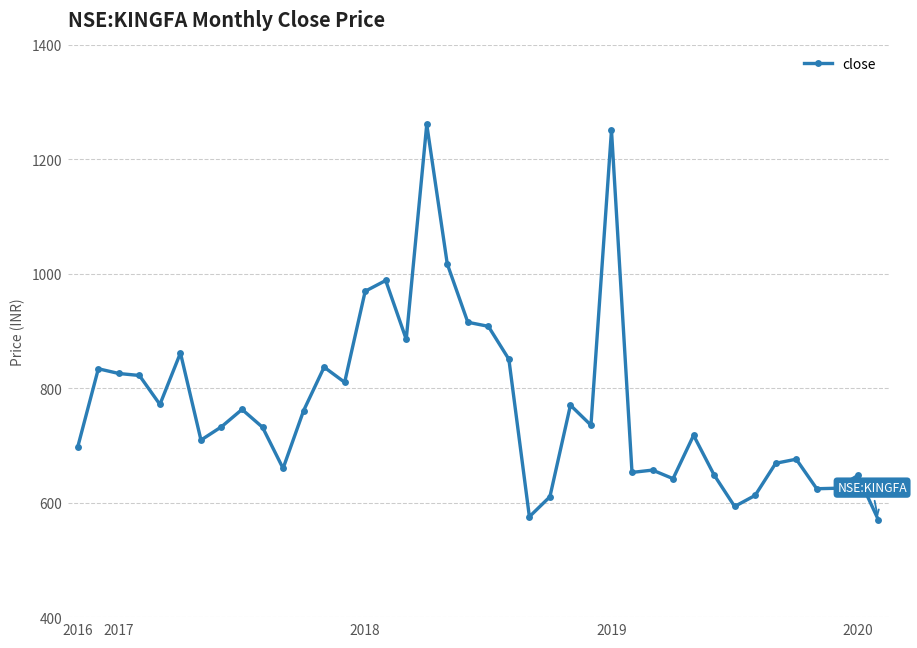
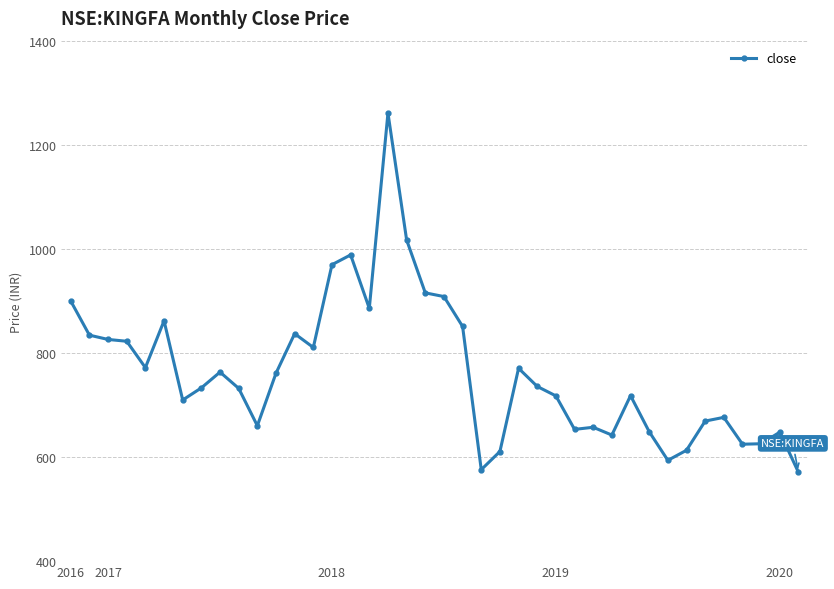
  {
-   "2016": 700,
+   "2016": 900,
    "2017": 830,
    "2018": 970,
-   "2019": 1250,
+   "2019": 720,
    "2020": 650
  }
